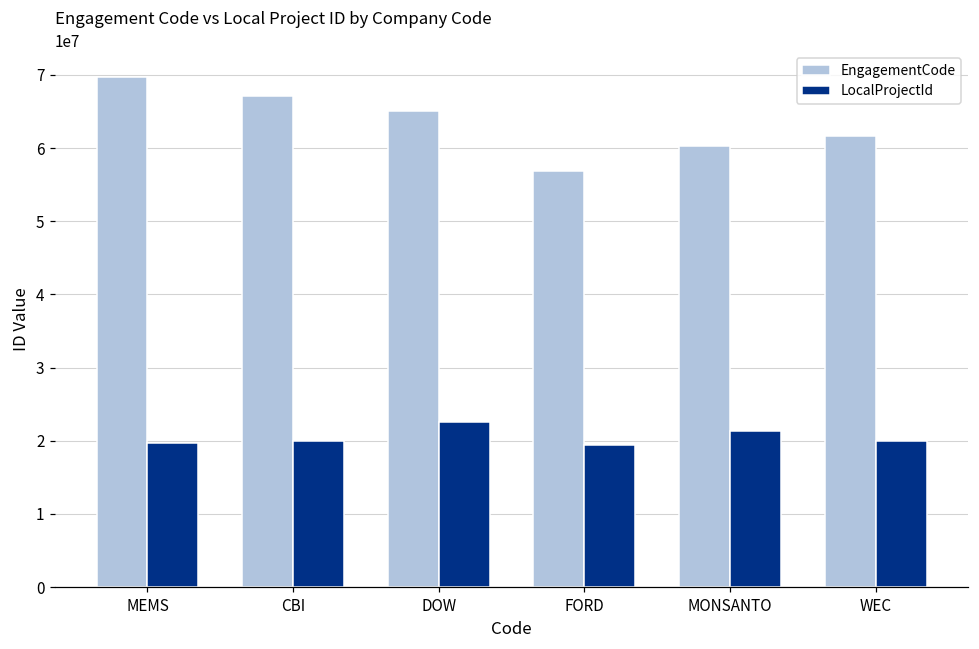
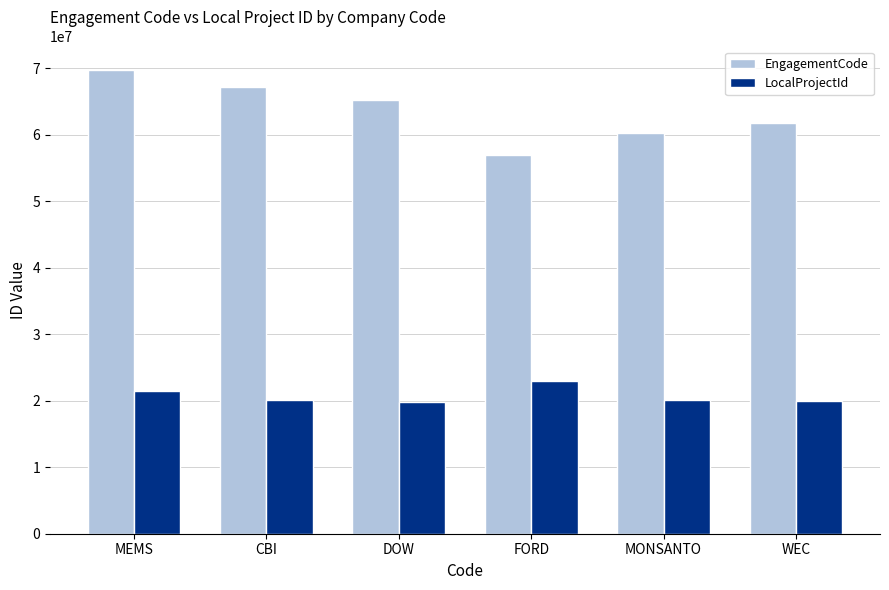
  {
    "EngagementCode": {
      "MEMS": 70000000,
      "CBI": 67000000,
      "DOW": 65000000,
      "FORD": 57000000,
      "MONSANTO": 60000000,
      "WEC": 62000000
    },
    "LocalProjectId": {
-     "MEMS": 20000000,
+     "MEMS": 21000000,
      "CBI": 20000000,
-     "DOW": 23000000,
-     "FORD": 19000000,
-     "MONSANTO": 21000000,
+     "DOW": 20000000,
+     "FORD": 23000000,
+     "MONSANTO": 20000000,
      "WEC": 20000000
    }
  }
